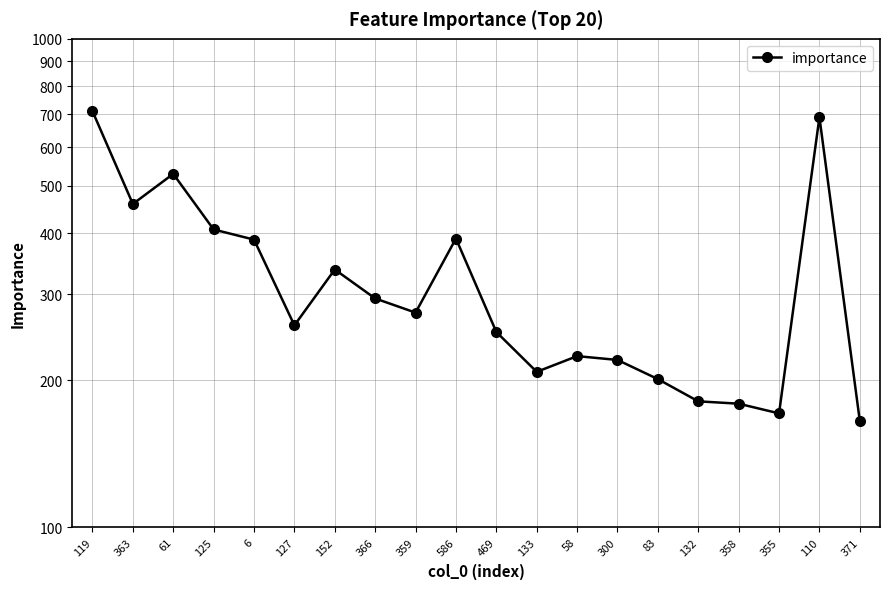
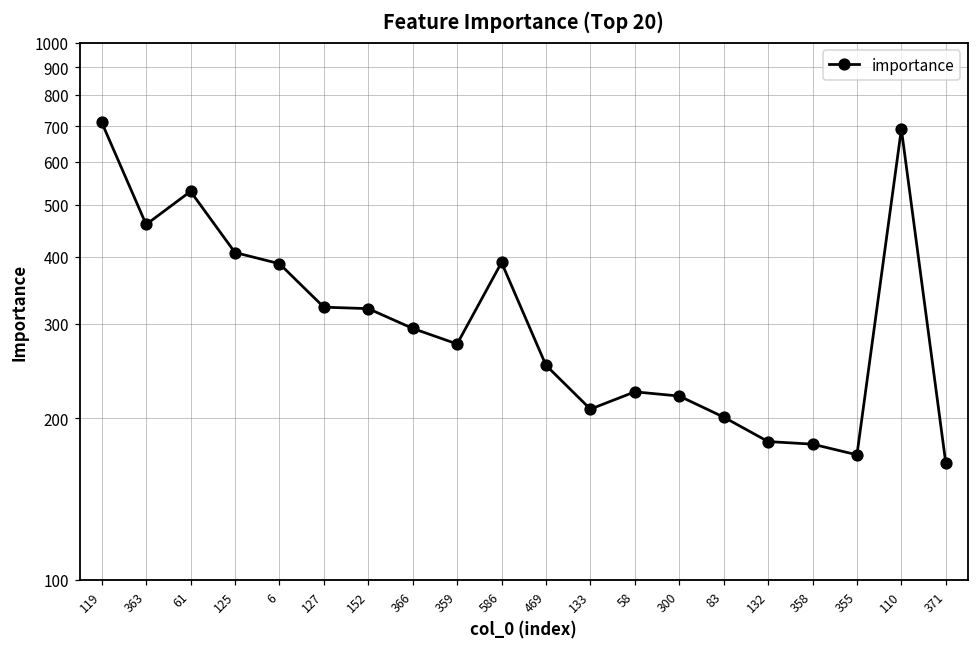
  {
    "119": 710,
    "363": 460,
    "61": 530,
    "125": 410,
    "6": 390,
-   "127": 260,
-   "152": 340,
+   "127": 320,
+   "152": 320,
    "366": 290,
    "359": 280,
    "586": 390,
    "469": 250,
    "133": 208,
    "58": 220,
    "300": 220,
    "83": 201,
    "132": 181,
    "358": 179,
    "355": 171,
    "110": 690,
    "371": 165
  }
